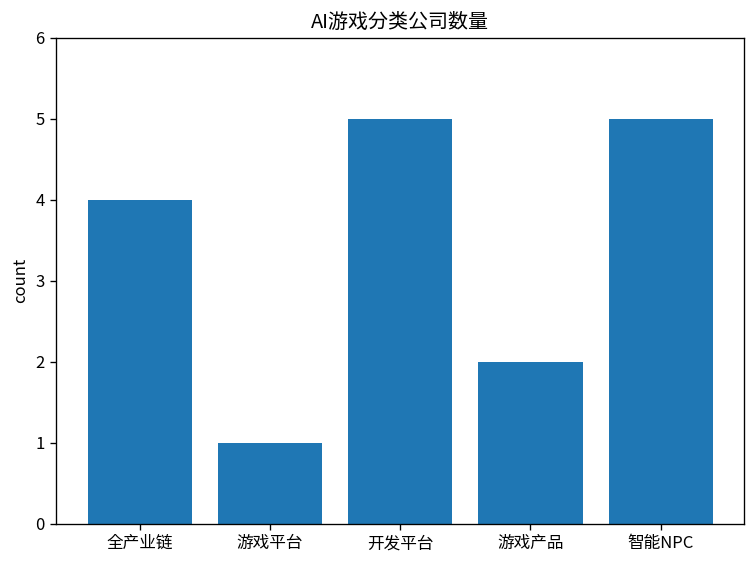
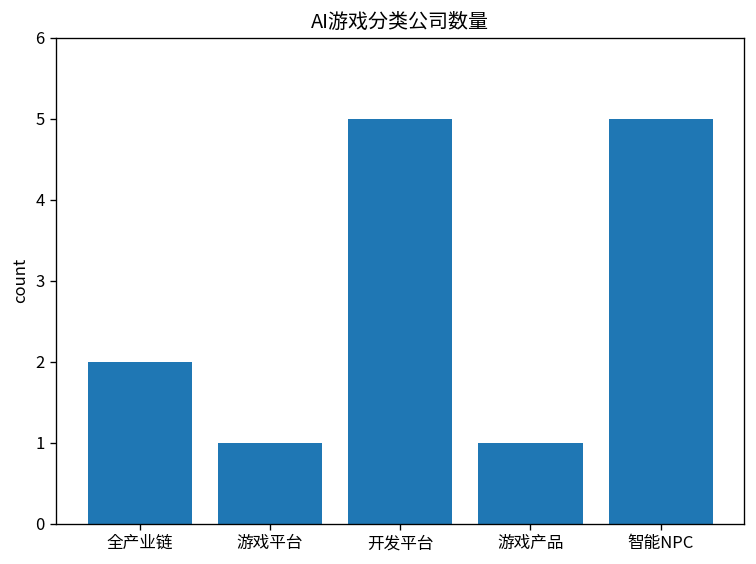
  {
-   "全产业链": 4,
+   "全产业链": 2,
    "游戏平台": 1,
    "开发平台": 5,
-   "游戏产品": 2,
+   "游戏产品": 1,
    "智能NPC": 5
  }
